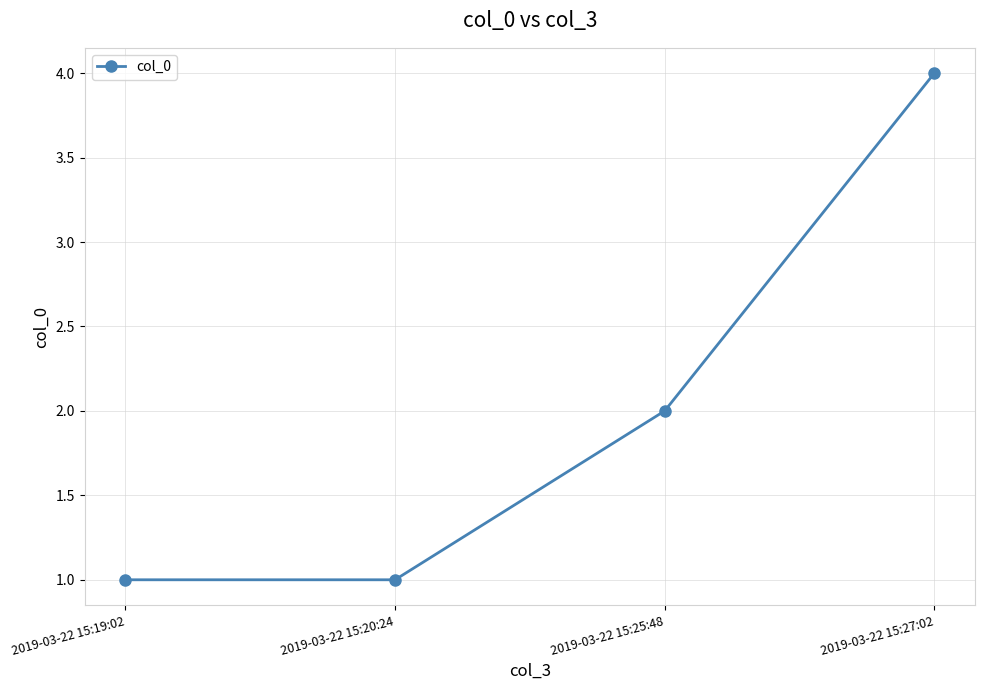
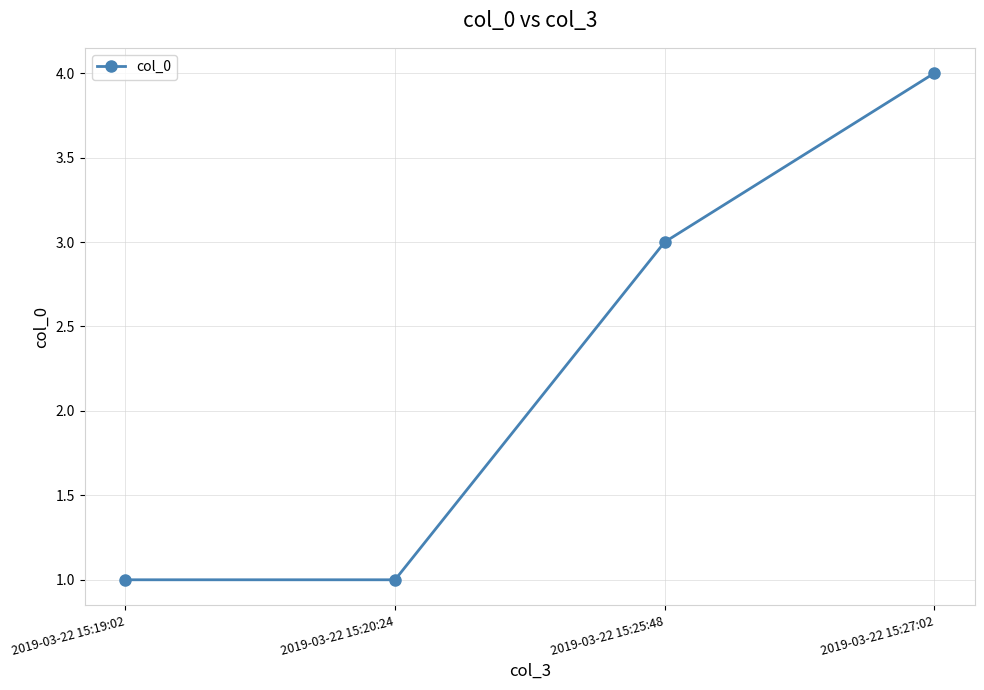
  {
    "2019-03-22 15:19:02": 1,
    "2019-03-22 15:20:24": 1,
-   "2019-03-22 15:25:48": 2,
+   "2019-03-22 15:25:48": 3,
    "2019-03-22 15:27:02": 4
  }
